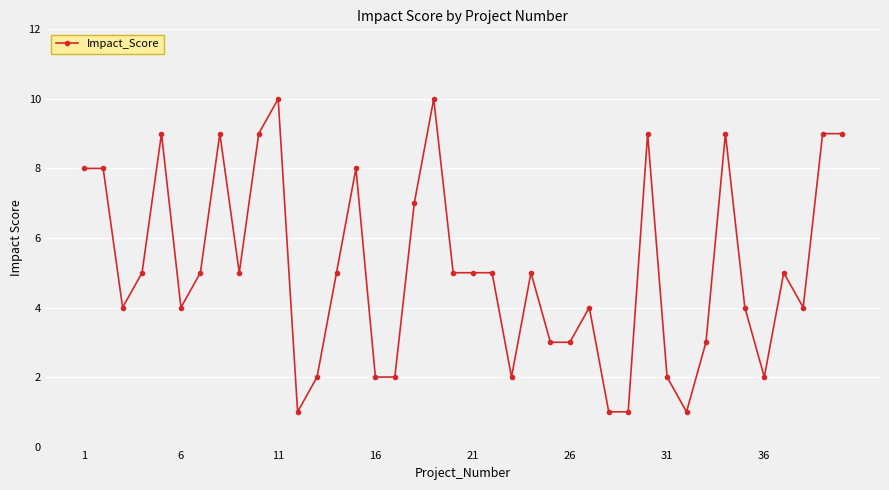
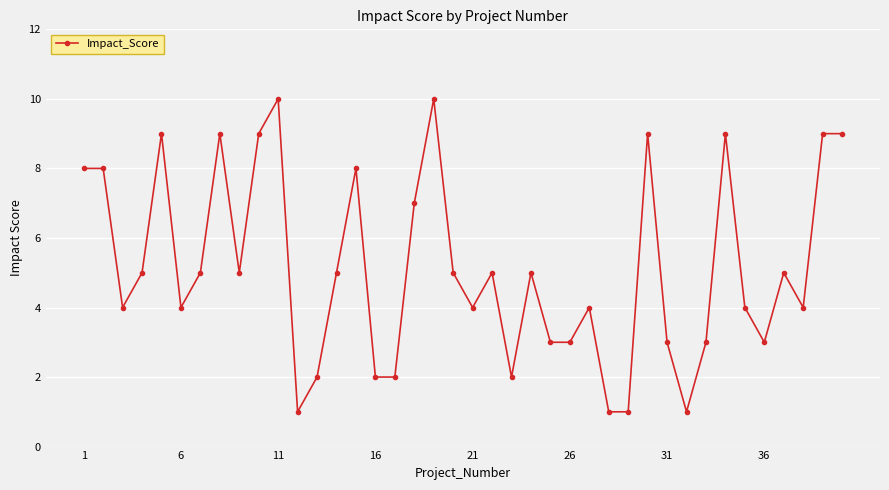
  {
    "1": 8,
    "6": 4,
    "11": 10,
    "16": 2,
-   "21": 5,
+   "21": 4,
    "26": 3,
-   "31": 2,
-   "36": 2
+   "31": 3,
+   "36": 3
  }
